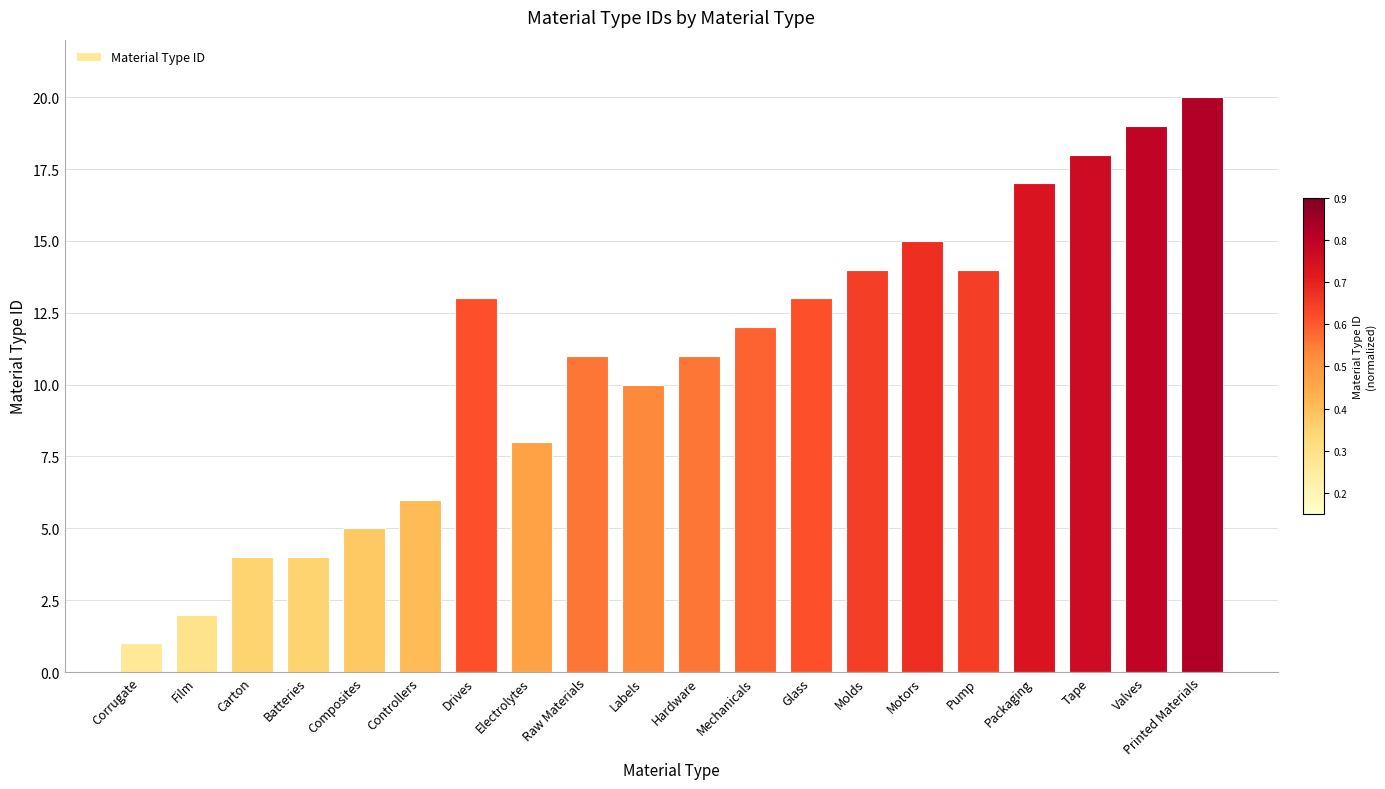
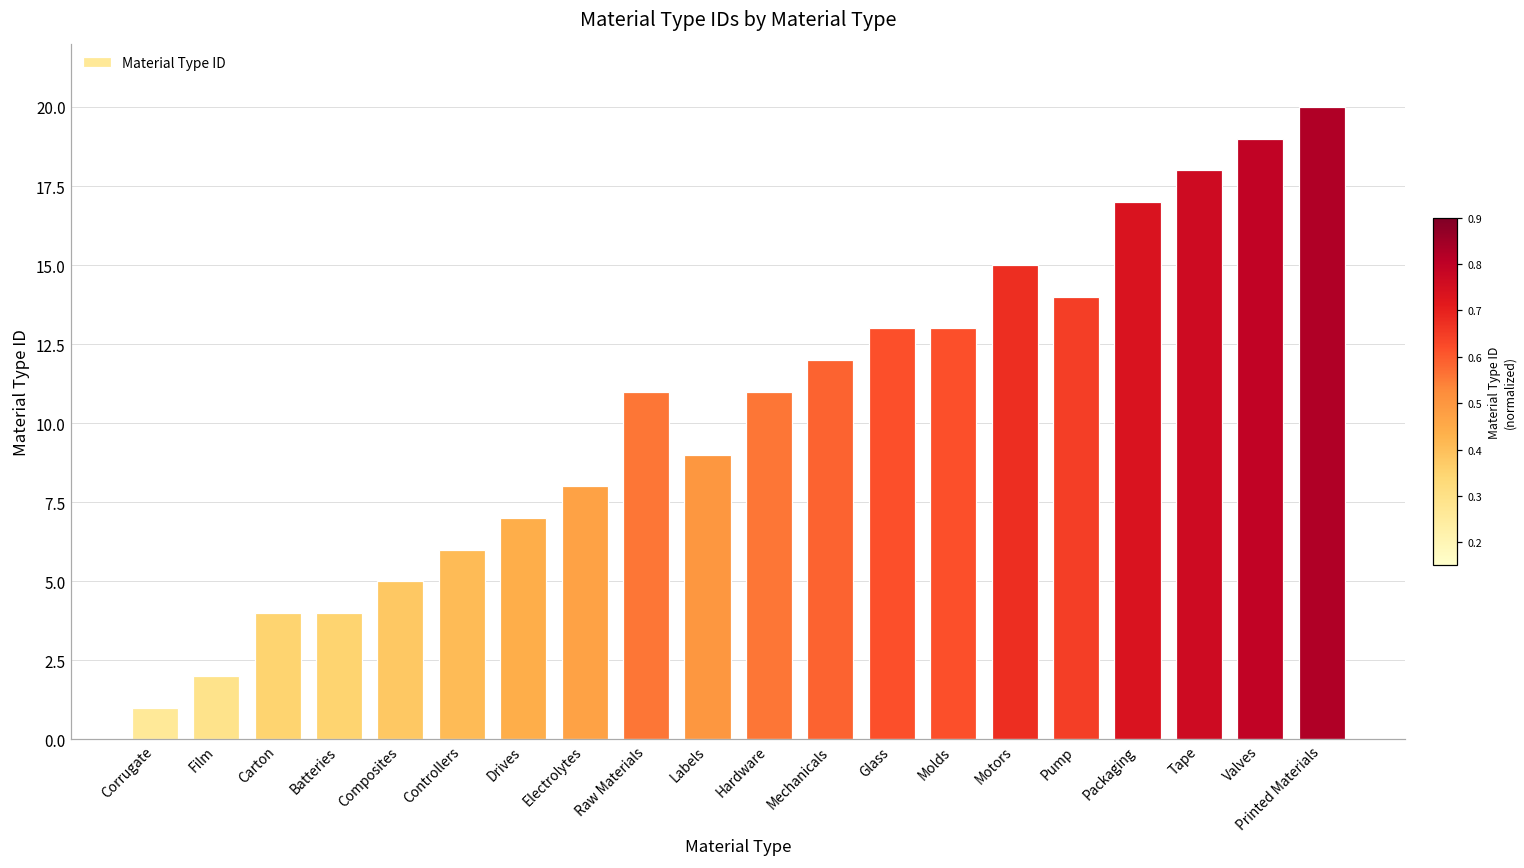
  {
    "Corrugate": 1,
    "Film": 2,
    "Carton": 4,
    "Batteries": 4,
    "Composites": 5,
    "Controllers": 6,
-   "Drives": 13,
+   "Drives": 7,
    "Electrolytes": 8,
    "Raw Materials": 11,
-   "Labels": 10,
+   "Labels": 9,
    "Hardware": 11,
    "Mechanicals": 12,
    "Glass": 13,
-   "Molds": 14,
+   "Molds": 13,
    "Motors": 15,
    "Pump": 14,
    "Packaging": 17,
    "Tape": 18,
    "Valves": 19,
    "Printed Materials": 20
  }
